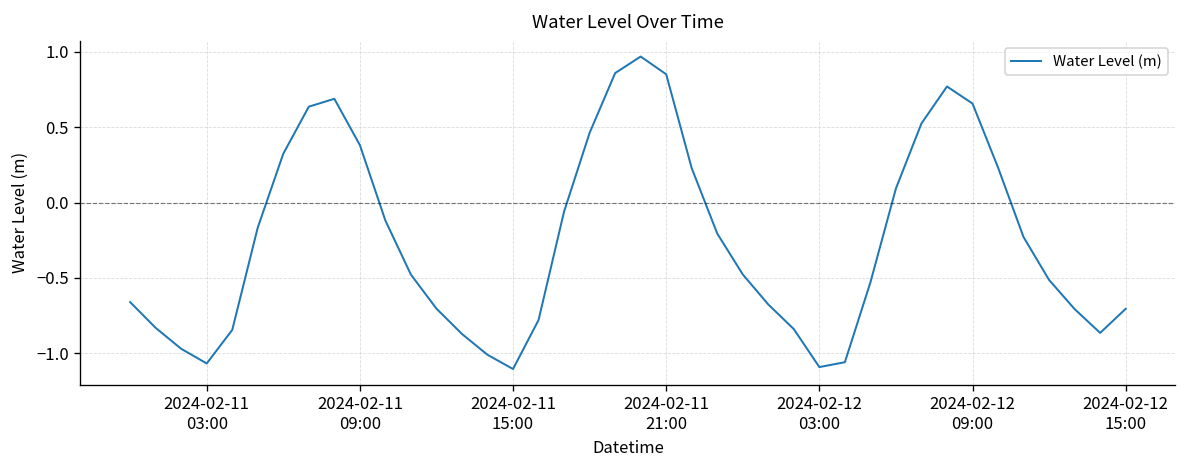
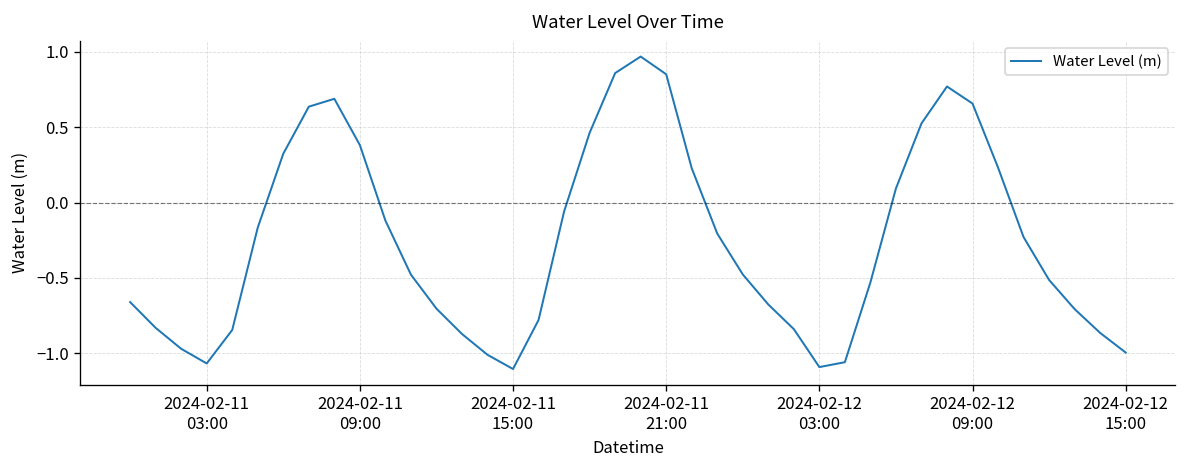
  {
    "2024-02-11 03:00": -1.07,
    "2024-02-11 09:00": 0.38,
    "2024-02-11 15:00": -1.10,
    "2024-02-11 21:00": 0.85,
    "2024-02-12 03:00": -1.09,
    "2024-02-12 09:00": 0.66,
-   "2024-02-12 15:00": -0.70
+   "2024-02-12 15:00": -0.99
  }
